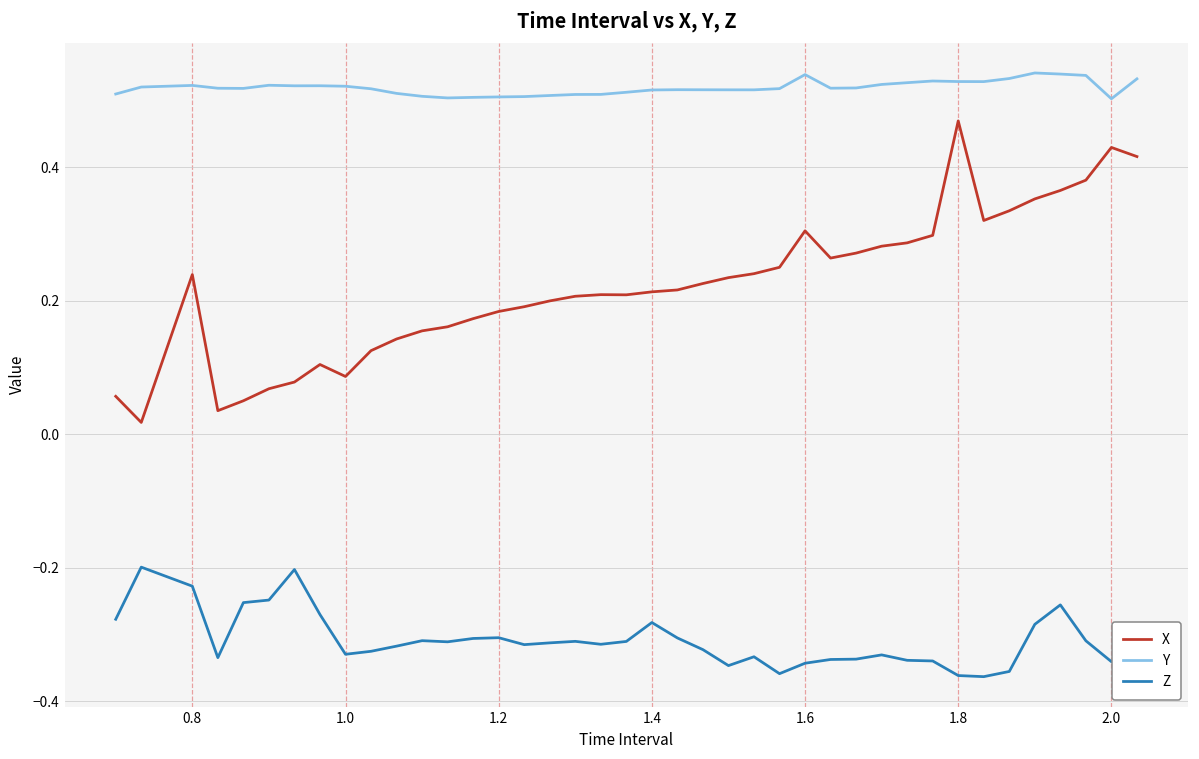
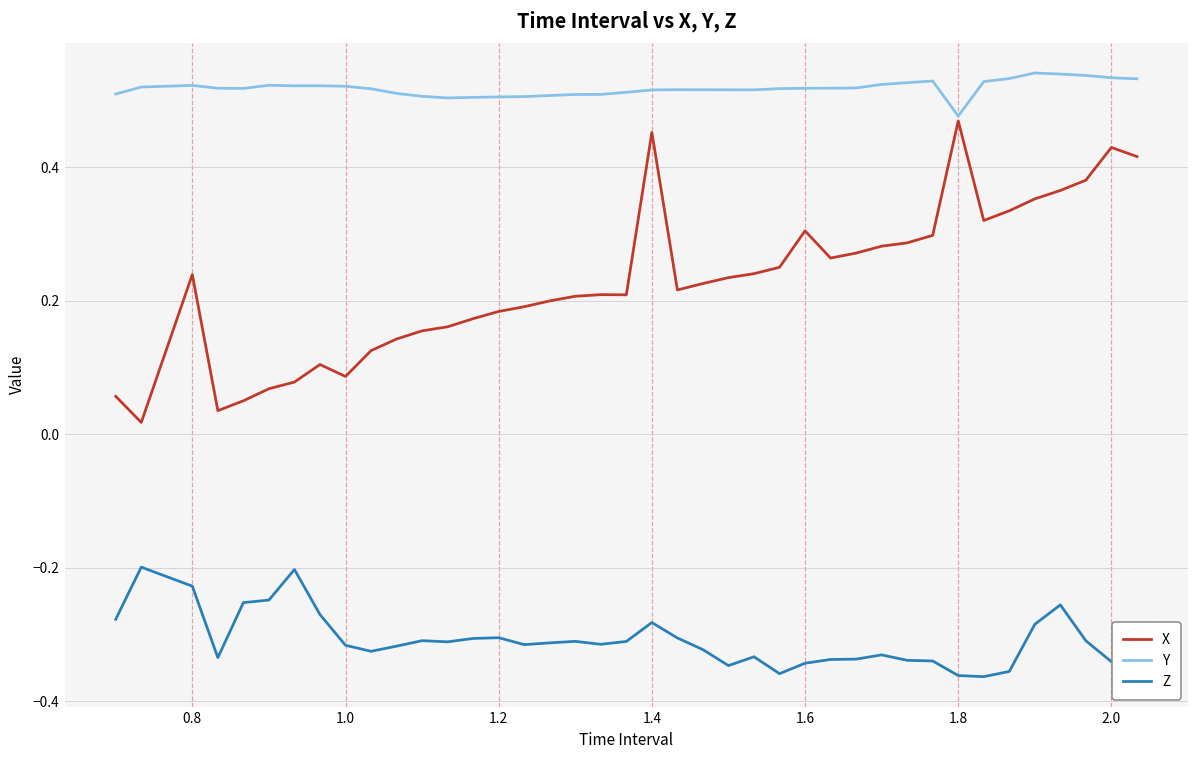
  {
    "X": {
      "0.8": 0.24,
      "1.0": 0.09,
      "1.2": 0.18,
-     "1.4": 0.21,
+     "1.4": 0.45,
      "1.6": 0.31,
      "1.8": 0.47,
      "2.0": 0.43
    },
    "Y": {
      "0.8": 0.52,
      "1.0": 0.52,
      "1.2": 0.51,
      "1.4": 0.52,
-     "1.6": 0.54,
-     "1.8": 0.53,
-     "2.0": 0.50
+     "1.6": 0.52,
+     "1.8": 0.48,
+     "2.0": 0.53
    },
    "Z": {
      "0.8": -0.23,
-     "1.0": -0.33,
+     "1.0": -0.32,
      "1.2": -0.31,
      "1.4": -0.28,
      "1.6": -0.34,
      "1.8": -0.36,
      "2.0": -0.34
    }
  }
